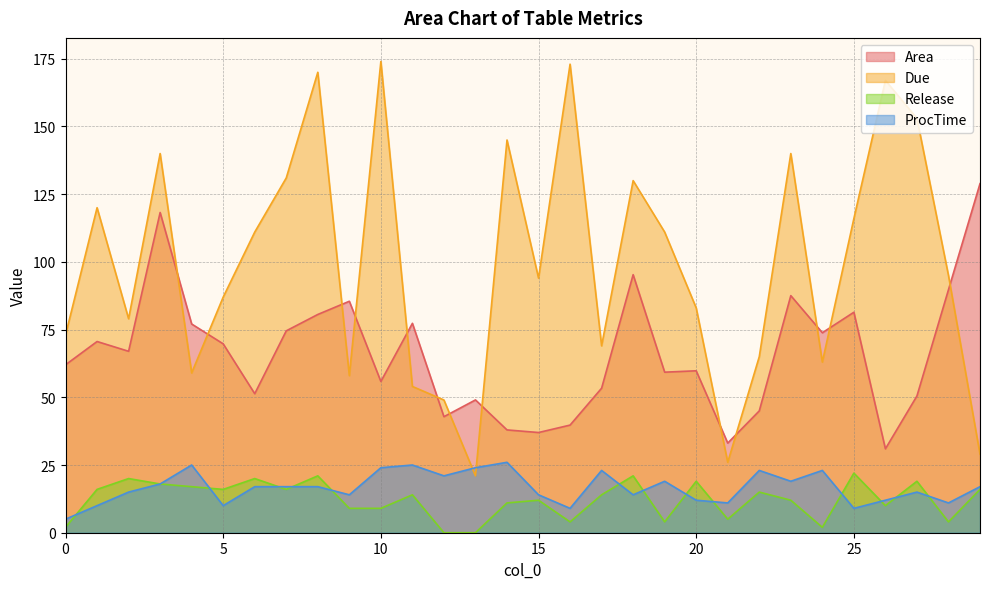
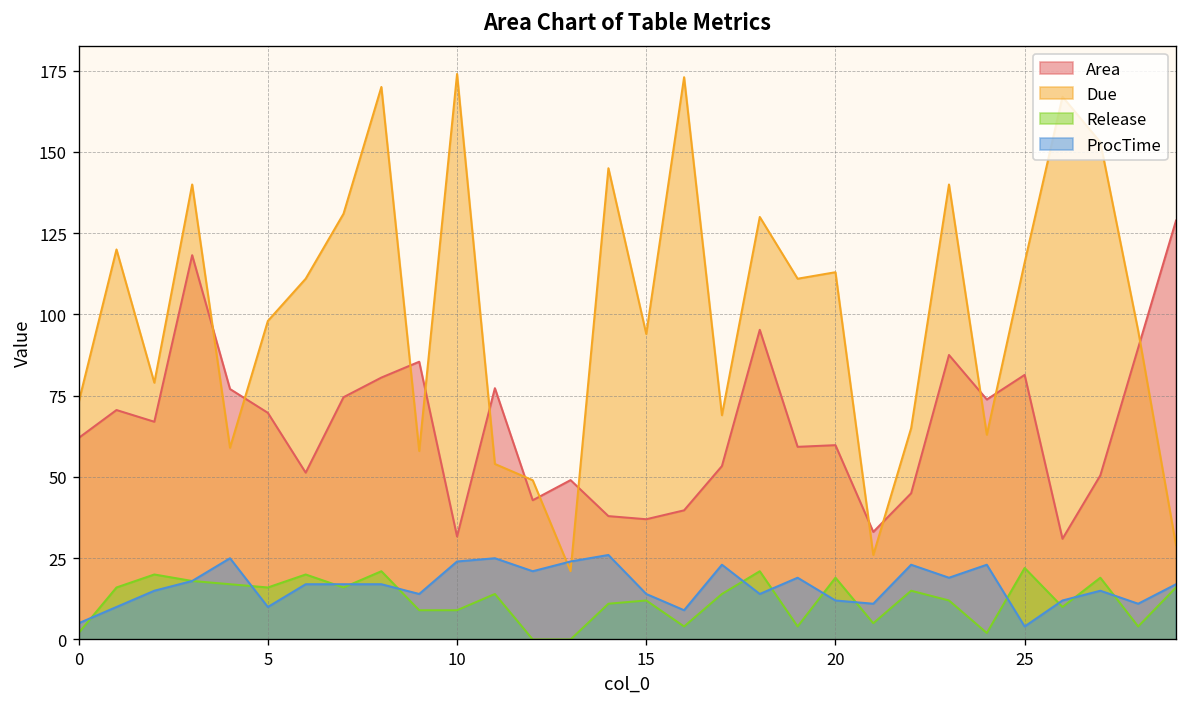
  {
    "Area": {
      "0": 62,
      "5": 70,
-     "10": 56,
+     "10": 32,
      "15": 37,
      "20": 60,
      "25": 81
    },
    "Due": {
      "0": 73,
-     "5": 87,
+     "5": 98,
      "10": 174,
      "15": 94,
-     "20": 83,
+     "20": 113,
      "25": 116
    },
    "Release": {
      "0": 2,
      "5": 16,
      "10": 9,
      "15": 12,
      "20": 19,
      "25": 22
    },
    "ProcTime": {
      "0": 5,
      "5": 10,
      "10": 24,
      "15": 14,
      "20": 12,
-     "25": 9
+     "25": 4
    }
  }
